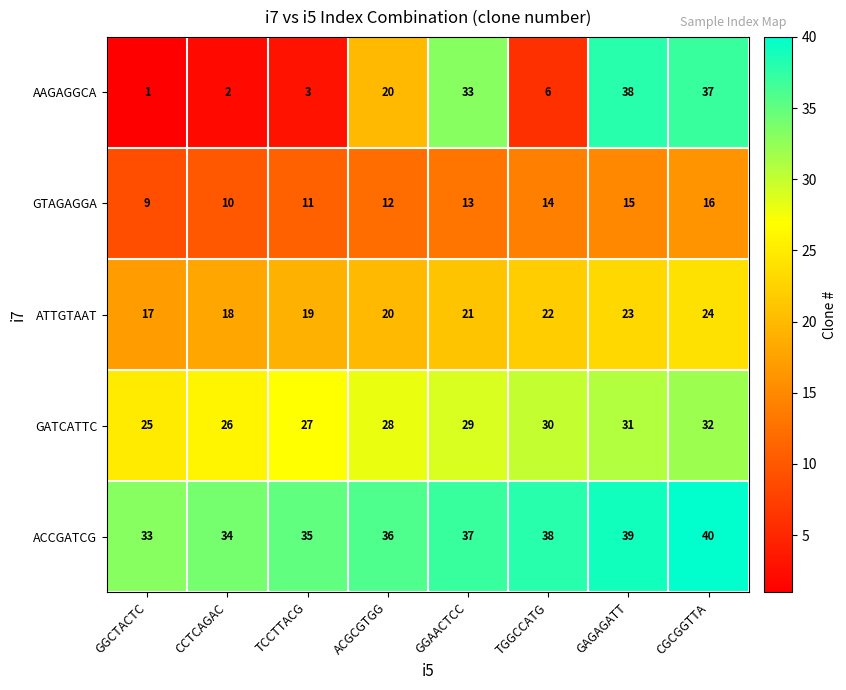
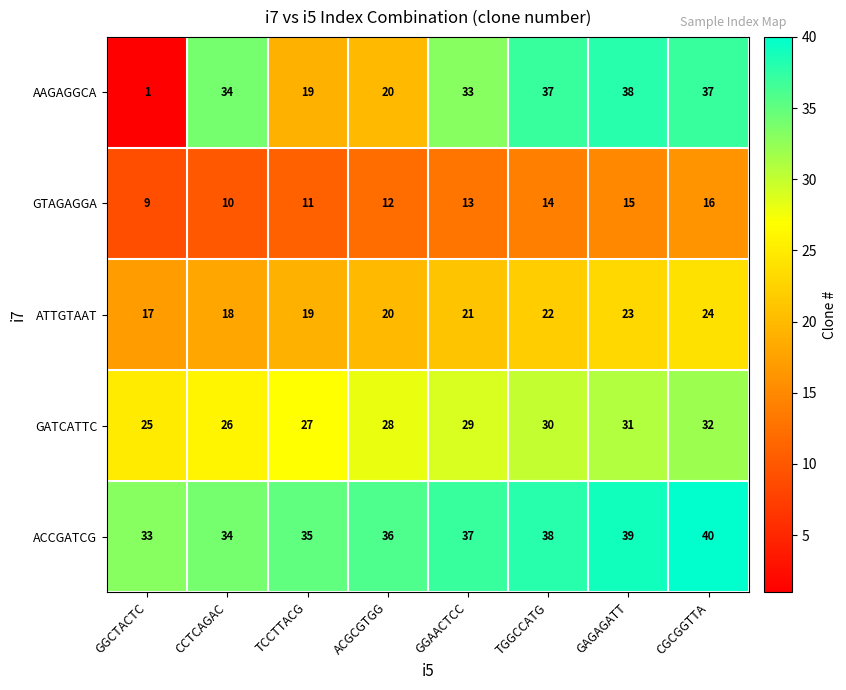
  {
    "AAGAGGCA": {
      "GGCTACTC": 1,
-     "CCTCAGAC": 2,
-     "TCCTTACG": 3,
+     "CCTCAGAC": 34,
+     "TCCTTACG": 19,
      "ACGCGTGG": 20,
      "GGAACTCC": 33,
-     "TGGCCATG": 6,
+     "TGGCCATG": 37,
      "GAGAGATT": 38,
      "CGCGGTTA": 37
    },
    "GTAGAGGA": {
      "GGCTACTC": 9,
      "CCTCAGAC": 10,
      "TCCTTACG": 11,
      "ACGCGTGG": 12,
      "GGAACTCC": 13,
      "TGGCCATG": 14,
      "GAGAGATT": 15,
      "CGCGGTTA": 16
    },
    "ATTGTAAT": {
      "GGCTACTC": 17,
      "CCTCAGAC": 18,
      "TCCTTACG": 19,
      "ACGCGTGG": 20,
      "GGAACTCC": 21,
      "TGGCCATG": 22,
      "GAGAGATT": 23,
      "CGCGGTTA": 24
    },
    "GATCATTC": {
      "GGCTACTC": 25,
      "CCTCAGAC": 26,
      "TCCTTACG": 27,
      "ACGCGTGG": 28,
      "GGAACTCC": 29,
      "TGGCCATG": 30,
      "GAGAGATT": 31,
      "CGCGGTTA": 32
    },
    "ACCGATCG": {
      "GGCTACTC": 33,
      "CCTCAGAC": 34,
      "TCCTTACG": 35,
      "ACGCGTGG": 36,
      "GGAACTCC": 37,
      "TGGCCATG": 38,
      "GAGAGATT": 39,
      "CGCGGTTA": 40
    }
  }
